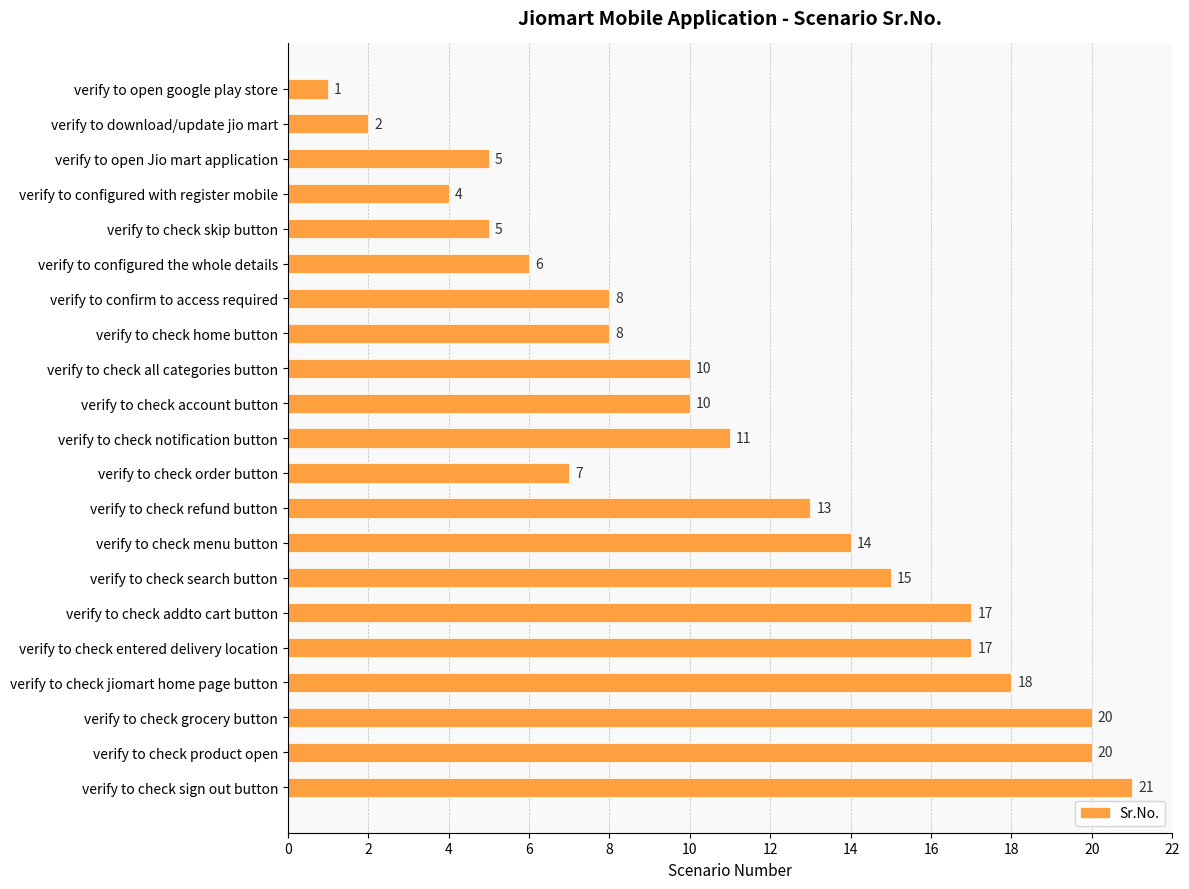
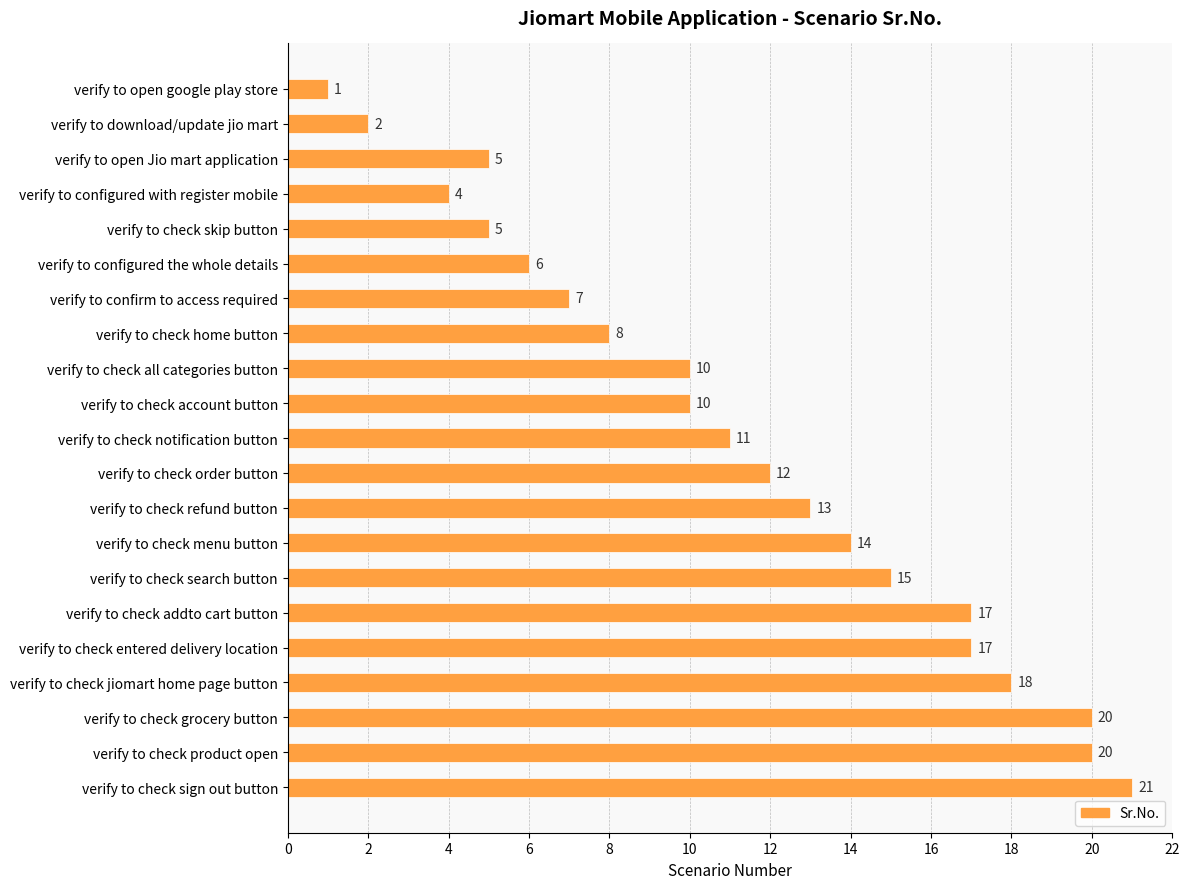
  {
    "verify to open google play store": 1,
    "verify to download/update jio mart": 2,
    "verify to open Jio mart application": 5,
    "verify to configured with register mobile": 4,
    "verify to check skip button": 5,
    "verify to configured the whole details": 6,
-   "verify to confirm to access required": 8,
+   "verify to confirm to access required": 7,
    "verify to check home button": 8,
    "verify to check all categories button": 10,
    "verify to check account button": 10,
    "verify to check notification button": 11,
-   "verify to check order button": 7,
+   "verify to check order button": 12,
    "verify to check refund button": 13,
    "verify to check menu button": 14,
    "verify to check search button": 15,
    "verify to check addto cart button": 17,
    "verify to check entered delivery location": 17,
    "verify to check jiomart home page button": 18,
    "verify to check grocery button": 20,
    "verify to check product open": 20,
    "verify to check sign out button": 21
  }
